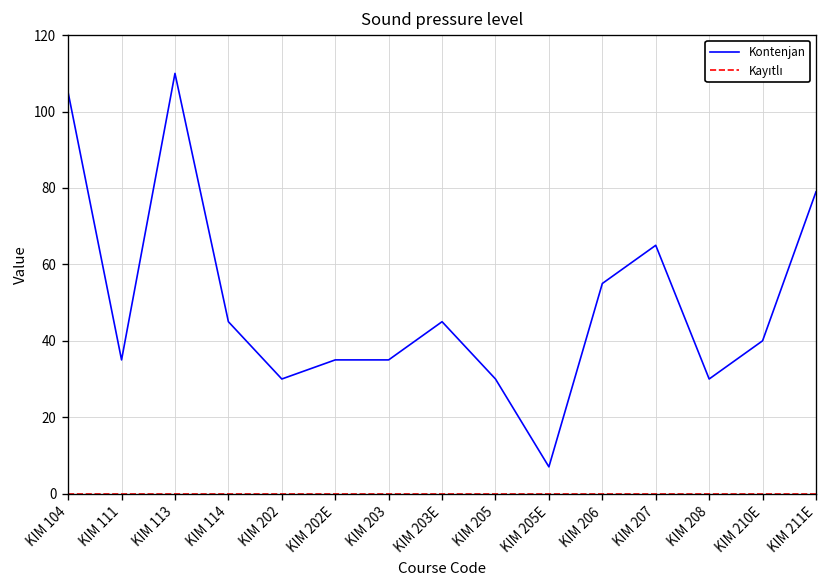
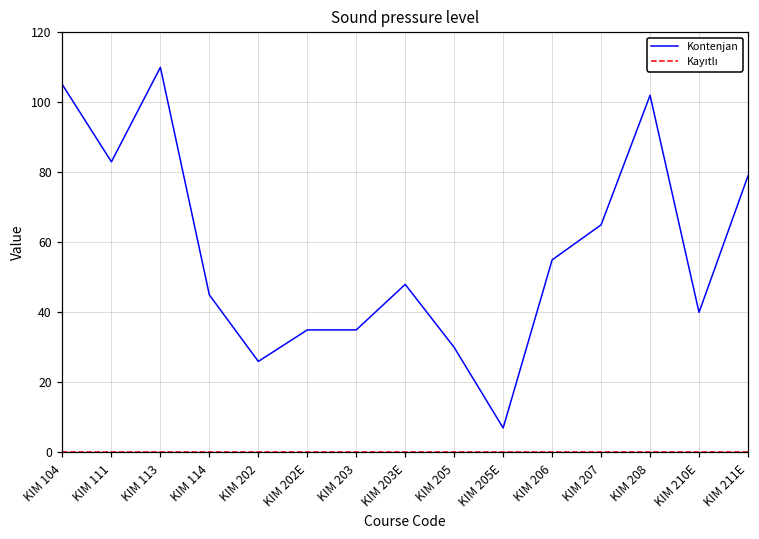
  {
    "Kontenjan": {
      "KIM 104": 105,
-     "KIM 111": 35,
+     "KIM 111": 83,
      "KIM 113": 110,
      "KIM 114": 45,
-     "KIM 202": 30,
+     "KIM 202": 26,
      "KIM 202E": 35,
      "KIM 203": 35,
-     "KIM 203E": 45,
+     "KIM 203E": 48,
      "KIM 205": 30,
      "KIM 205E": 7,
      "KIM 206": 55,
      "KIM 207": 65,
-     "KIM 208": 30,
+     "KIM 208": 102,
      "KIM 210E": 40,
      "KIM 211E": 79
    },
    "Kayıtlı": {
      "KIM 104": 0,
      "KIM 111": 0,
      "KIM 113": 0,
      "KIM 114": 0,
      "KIM 202": 0,
      "KIM 202E": 0,
      "KIM 203": 0,
      "KIM 203E": 0,
      "KIM 205": 0,
      "KIM 205E": 0,
      "KIM 206": 0,
      "KIM 207": 0,
      "KIM 208": 0,
      "KIM 210E": 0,
      "KIM 211E": 0
    }
  }
